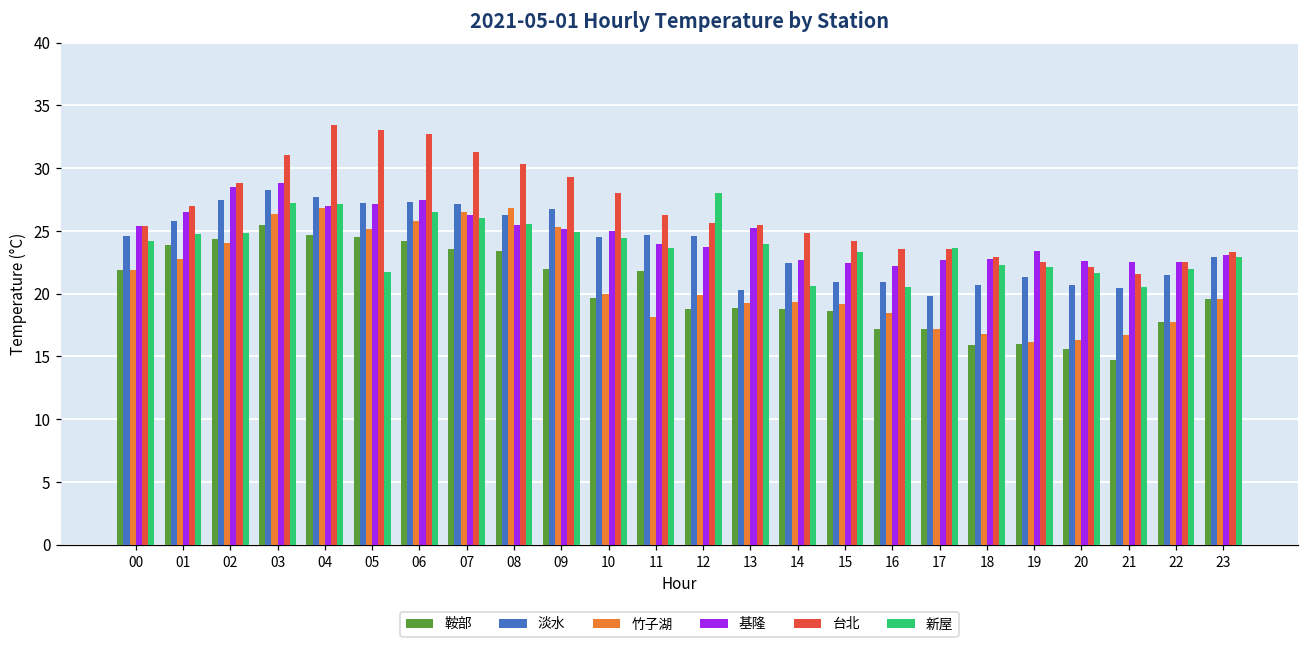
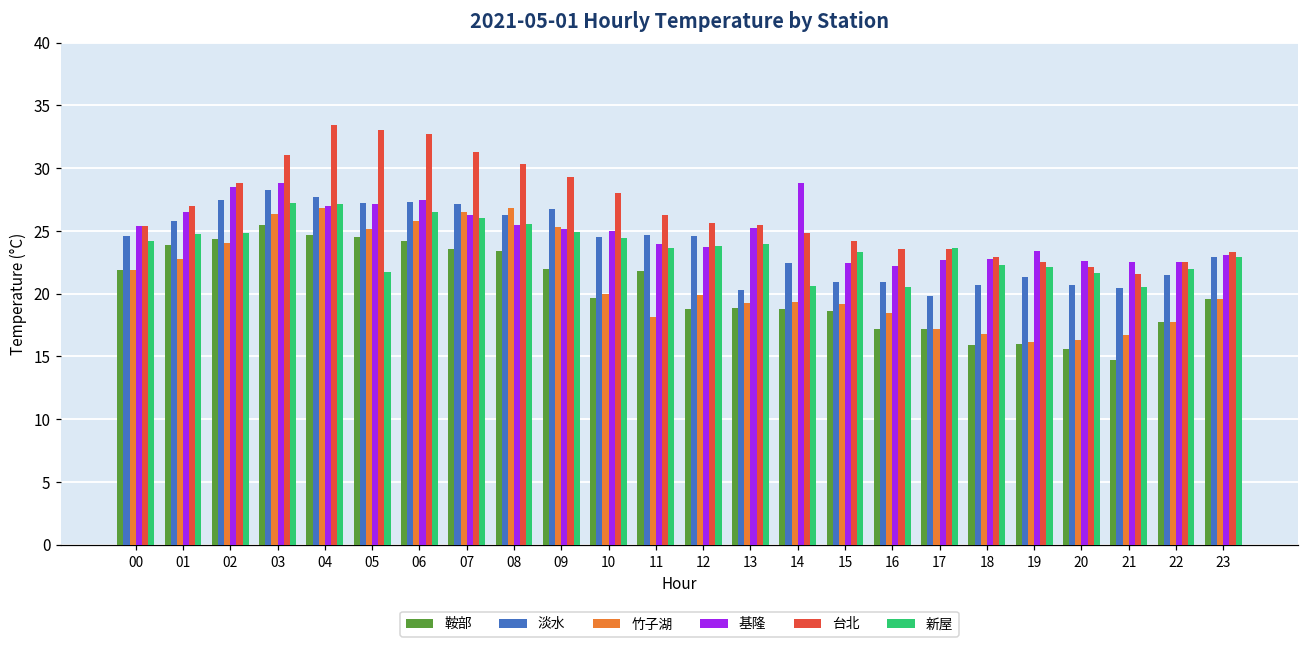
  {
    "鞍部": {
      "00": 21.9,
      "01": 23.9,
      "02": 24.3,
      "03": 25.5,
      "04": 24.7,
      "05": 24.5,
      "06": 24.2,
      "07": 23.6,
      "08": 23.4,
      "09": 22.0,
      "10": 19.7,
      "11": 21.8,
      "12": 18.8,
      "13": 18.8,
      "14": 18.7,
      "15": 18.6,
      "16": 17.2,
      "17": 17.2,
      "18": 15.9,
      "19": 16.0,
      "20": 15.6,
      "21": 14.7,
      "22": 17.7,
      "23": 19.6
    },
    "淡水": {
      "00": 24.6,
      "01": 25.8,
      "02": 27.5,
      "03": 28.2,
      "04": 27.7,
      "05": 27.3,
      "06": 27.3,
      "07": 27.2,
      "08": 26.3,
      "09": 26.7,
      "10": 24.5,
      "11": 24.7,
      "12": 24.6,
      "13": 20.3,
      "14": 22.4,
      "15": 20.9,
      "16": 21.0,
      "17": 19.8,
      "18": 20.7,
      "19": 21.3,
      "20": 20.7,
      "21": 20.4,
      "22": 21.5,
      "23": 22.9
    },
    "基隆": {
      "00": 25.4,
      "01": 26.5,
      "02": 28.5,
      "03": 28.8,
      "04": 27.0,
      "05": 27.1,
      "06": 27.5,
      "07": 26.3,
      "08": 25.4,
      "09": 25.2,
      "10": 25.0,
      "11": 23.9,
      "12": 23.7,
      "13": 25.2,
-     "14": 22.6,
+     "14": 28.8,
      "15": 22.4,
      "16": 22.2,
      "17": 22.6,
      "18": 22.7,
      "19": 23.4,
      "20": 22.6,
      "21": 22.5,
      "22": 22.5,
      "23": 23.1
    },
    "新屋": {
      "00": 24.2,
      "01": 24.8,
      "02": 24.9,
      "03": 27.2,
      "04": 27.1,
      "05": 21.7,
      "06": 26.5,
      "07": 26.0,
      "08": 25.5,
      "09": 24.9,
      "10": 24.4,
      "11": 23.6,
-     "12": 28.0,
+     "12": 23.8,
      "13": 24.0,
      "14": 20.6,
      "15": 23.3,
      "16": 20.5,
      "17": 23.6,
      "18": 22.3,
      "19": 22.1,
      "20": 21.7,
      "21": 20.5,
      "22": 21.9,
      "23": 22.9
    }
  }
